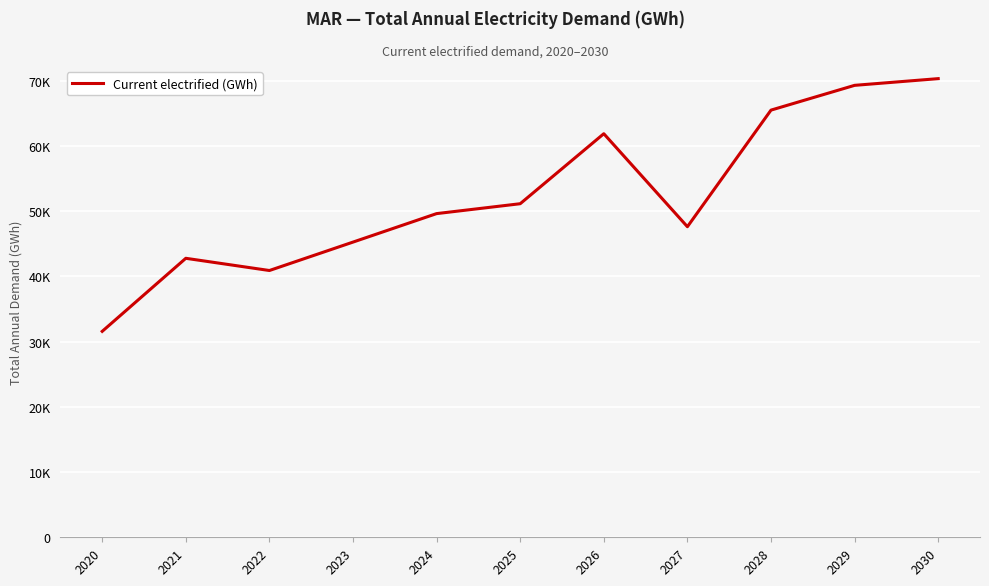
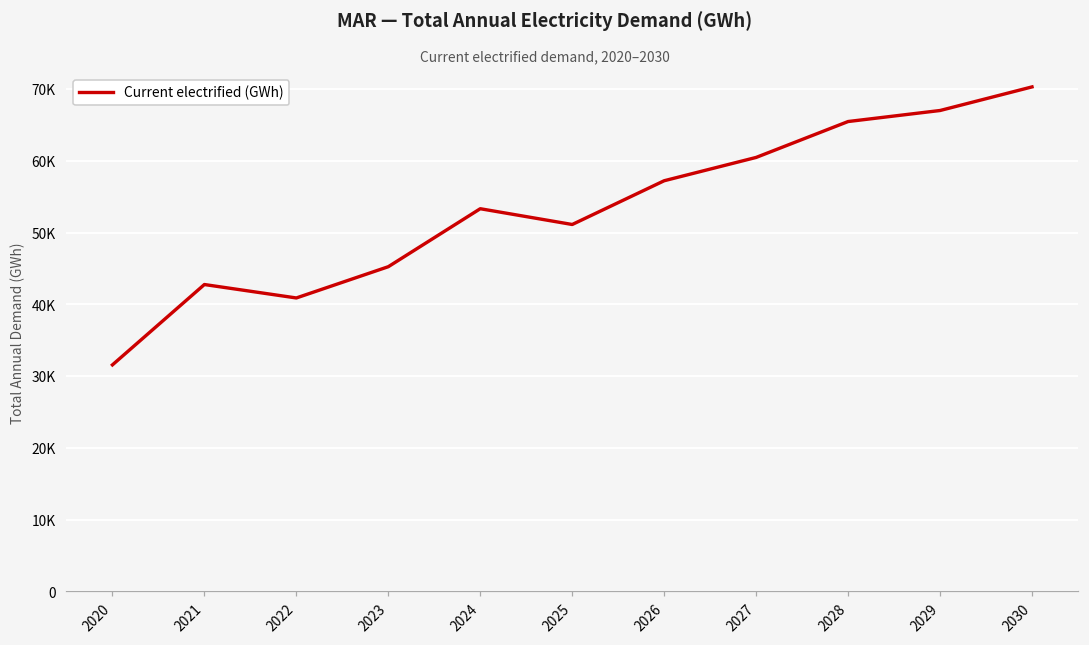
  {
    "2020": 32000,
    "2021": 43000,
    "2022": 41000,
    "2023": 45000,
-   "2024": 50000,
+   "2024": 53000,
    "2025": 51000,
-   "2026": 62000,
-   "2027": 48000,
+   "2026": 57000,
+   "2027": 60000,
    "2028": 65000,
-   "2029": 69000,
+   "2029": 67000,
    "2030": 70000
  }
